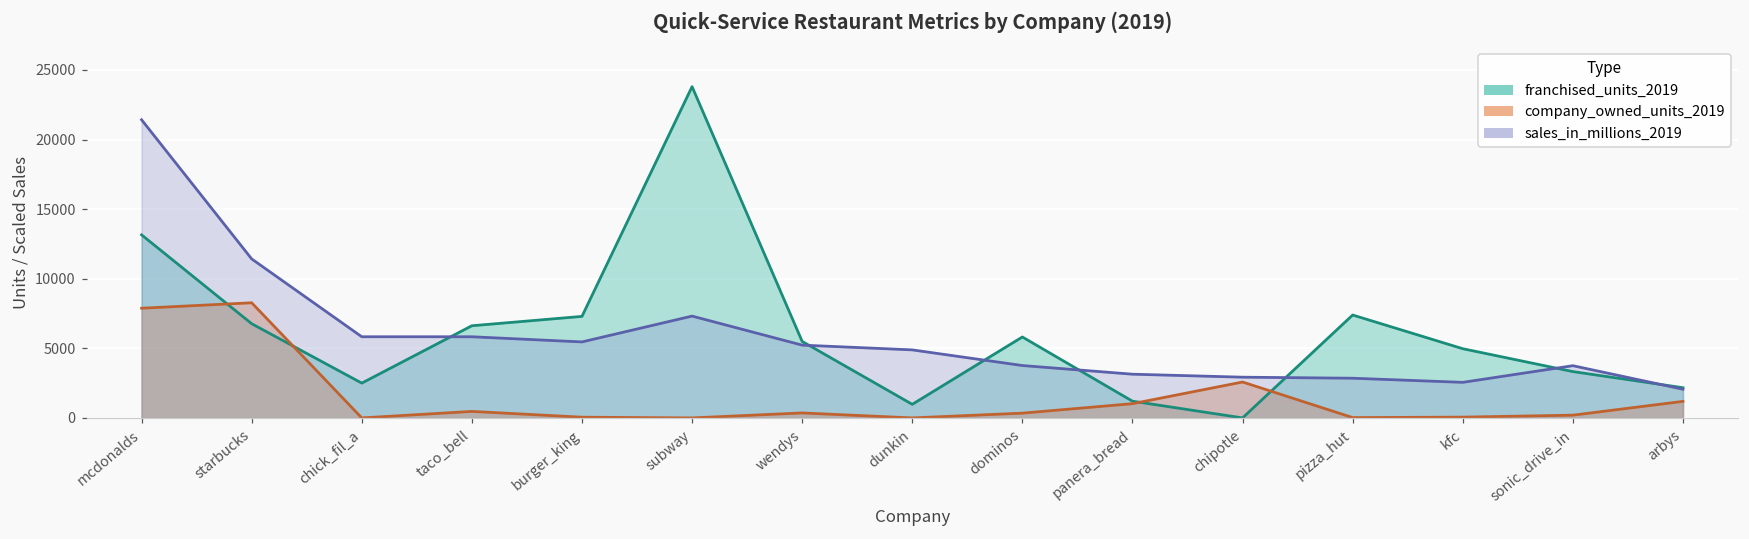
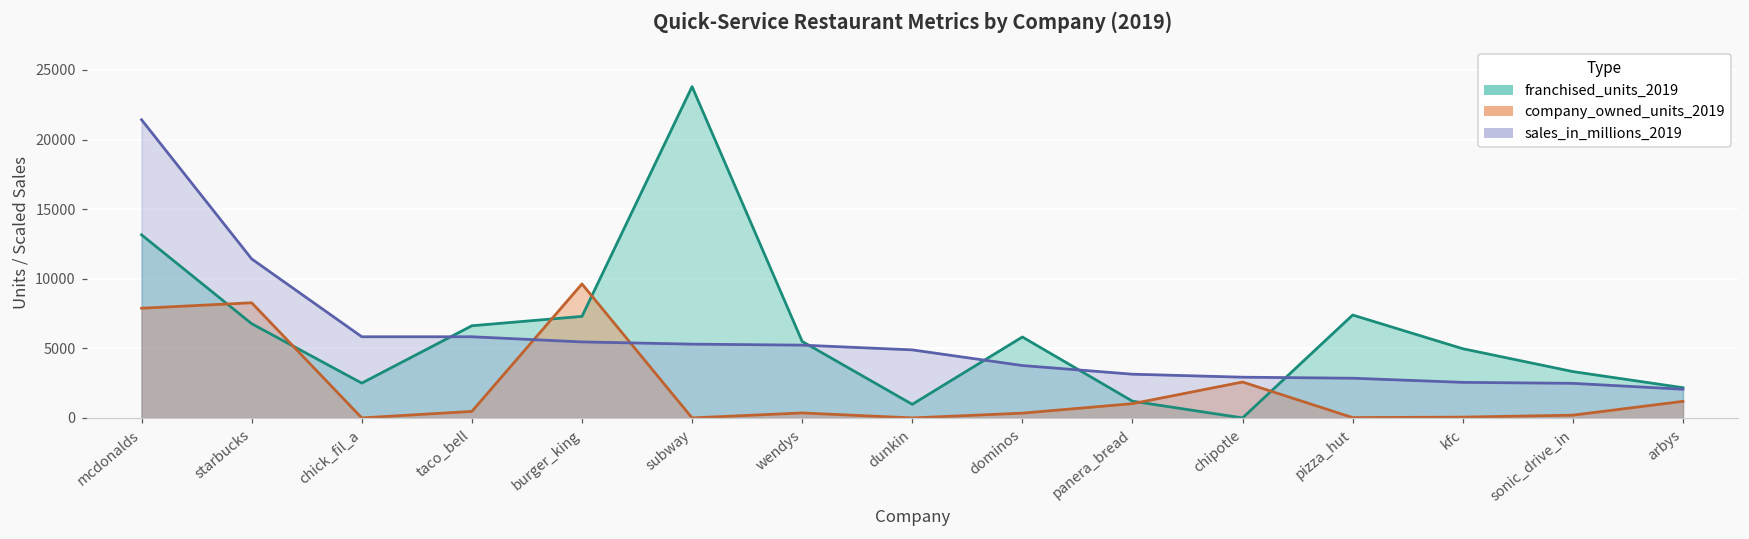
  {
    "franchised_units_2019": {
      "mcdonalds": 13200,
      "starbucks": 6800,
      "chick_fil_a": 2500,
      "taco_bell": 6600,
      "burger_king": 7300,
      "subway": 23800,
      "wendys": 5500,
      "dunkin": 1000,
      "dominos": 5800,
      "chipotle": 0,
      "pizza_hut": 7400,
      "kfc": 5000,
      "sonic_drive_in": 3300
    },
    "company_owned_units_2019": {
      "mcdonalds": 7900,
      "starbucks": 8300,
      "chick_fil_a": 0,
      "taco_bell": 500,
-     "burger_king": 100,
+     "burger_king": 9600,
      "subway": 0,
      "wendys": 400,
      "dunkin": 0,
      "dominos": 300,
      "chipotle": 2600,
      "pizza_hut": 0,
      "kfc": 100,
      "sonic_drive_in": 200,
      "arbys": 1200
    },
    "sales_in_millions_2019": {
      "mcdonalds": 21400,
      "starbucks": 11400,
      "chick_fil_a": 5800,
      "taco_bell": 5800,
      "burger_king": 5500,
-     "subway": 7300,
+     "subway": 5300,
      "wendys": 5200,
      "dunkin": 4900,
      "dominos": 3800,
      "panera_bread": 3100,
      "chipotle": 2900,
      "pizza_hut": 2900,
      "kfc": 2600,
-     "sonic_drive_in": 3800
+     "sonic_drive_in": 2500
    }
  }
